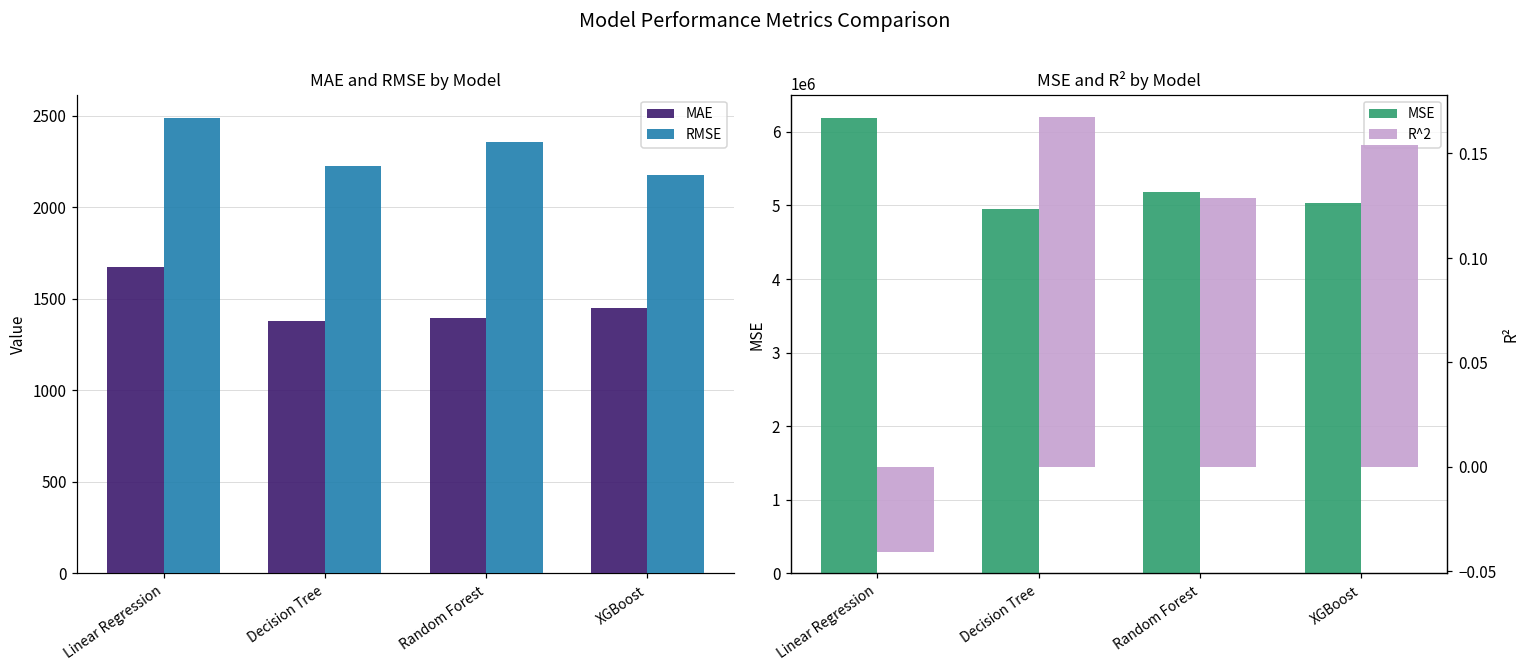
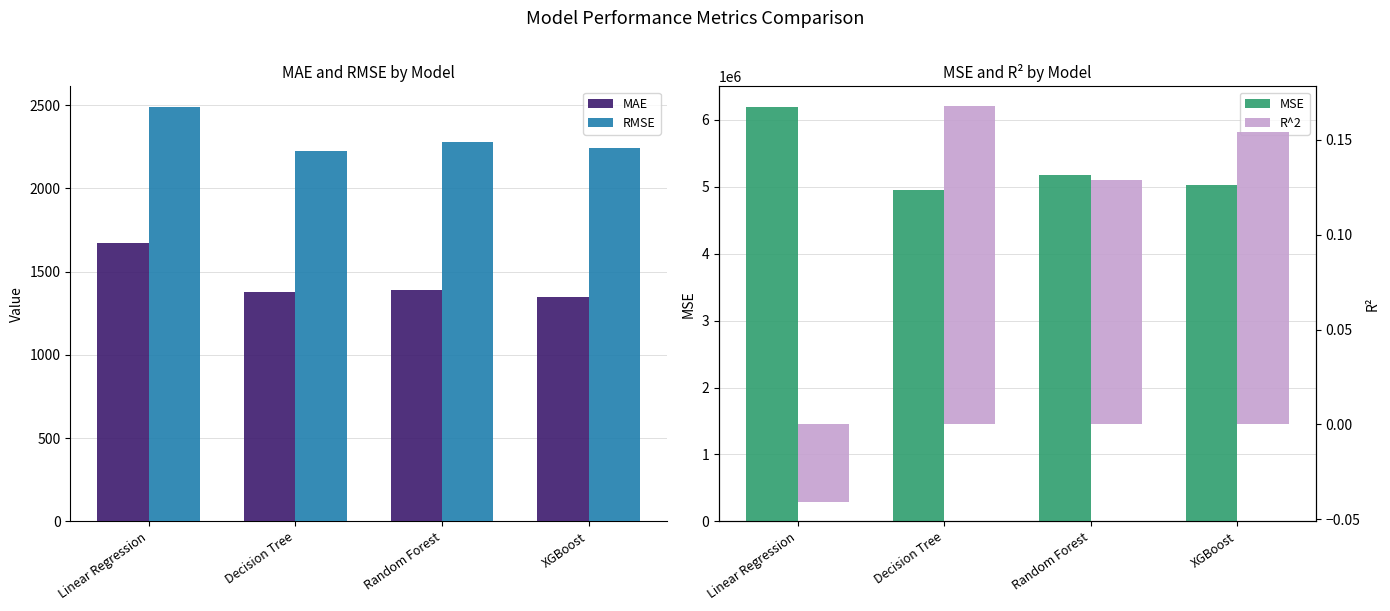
  {
    "MAE and RMSE by Model": {
      "MAE": {
        "Linear Regression": 1680,
        "Decision Tree": 1380,
        "Random Forest": 1390,
-       "XGBoost": 1450
+       "XGBoost": 1350
      },
      "RMSE": {
        "Linear Regression": 2490,
        "Decision Tree": 2230,
-       "Random Forest": 2360,
-       "XGBoost": 2170
+       "Random Forest": 2280,
+       "XGBoost": 2240
      }
    }
  }
